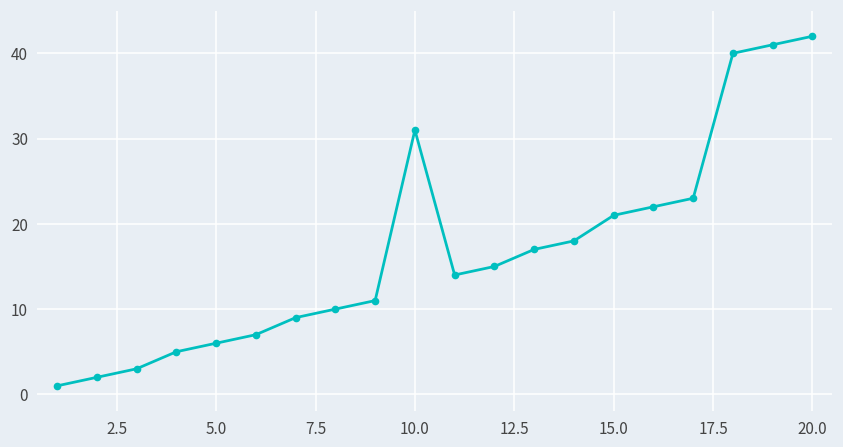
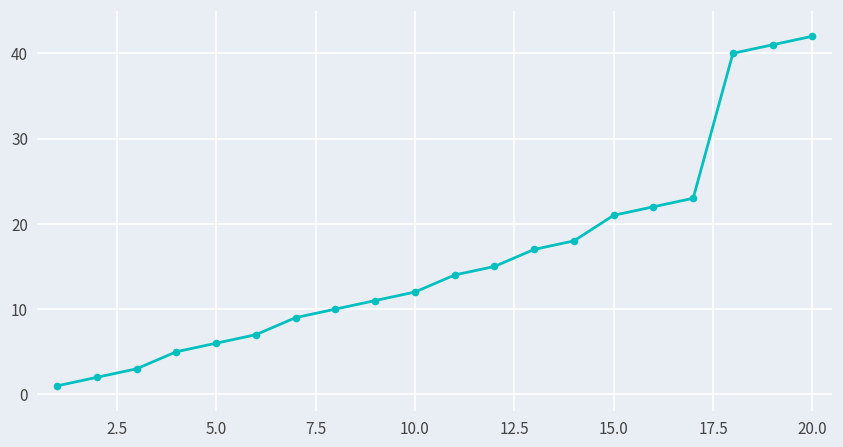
  {
    "5.0": 6,
-   "10.0": 31,
+   "10.0": 12,
    "15.0": 21,
    "20.0": 42
  }
